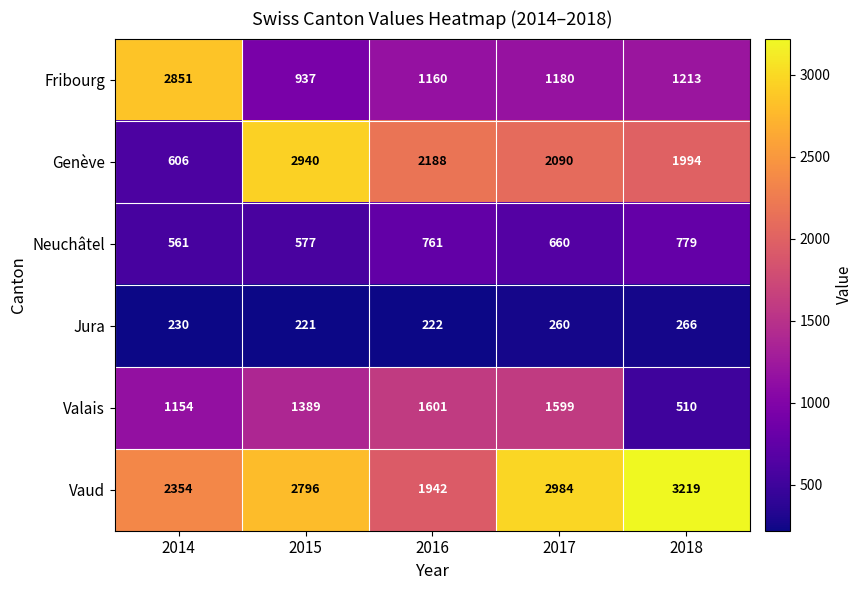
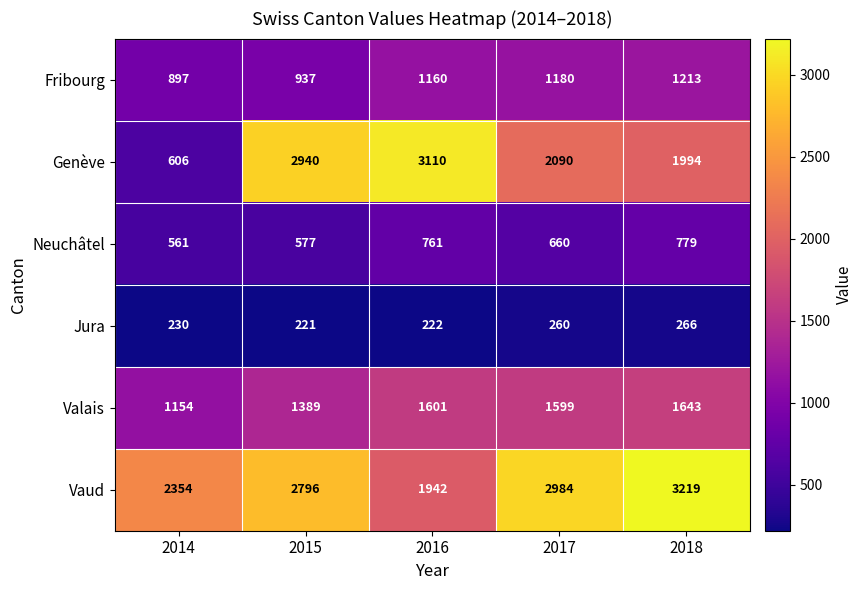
  {
    "Fribourg": {
-     "2014": 2851,
+     "2014": 897,
      "2015": 937,
      "2016": 1160,
      "2017": 1180,
      "2018": 1213
    },
    "Genève": {
      "2014": 606,
      "2015": 2940,
-     "2016": 2188,
+     "2016": 3110,
      "2017": 2090,
      "2018": 1994
    },
    "Neuchâtel": {
      "2014": 561,
      "2015": 577,
      "2016": 761,
      "2017": 660,
      "2018": 779
    },
    "Jura": {
      "2014": 230,
      "2015": 221,
      "2016": 222,
      "2017": 260,
      "2018": 266
    },
    "Valais": {
      "2014": 1154,
      "2015": 1389,
      "2016": 1601,
      "2017": 1599,
-     "2018": 510
+     "2018": 1643
    },
    "Vaud": {
      "2014": 2354,
      "2015": 2796,
      "2016": 1942,
      "2017": 2984,
      "2018": 3219
    }
  }
